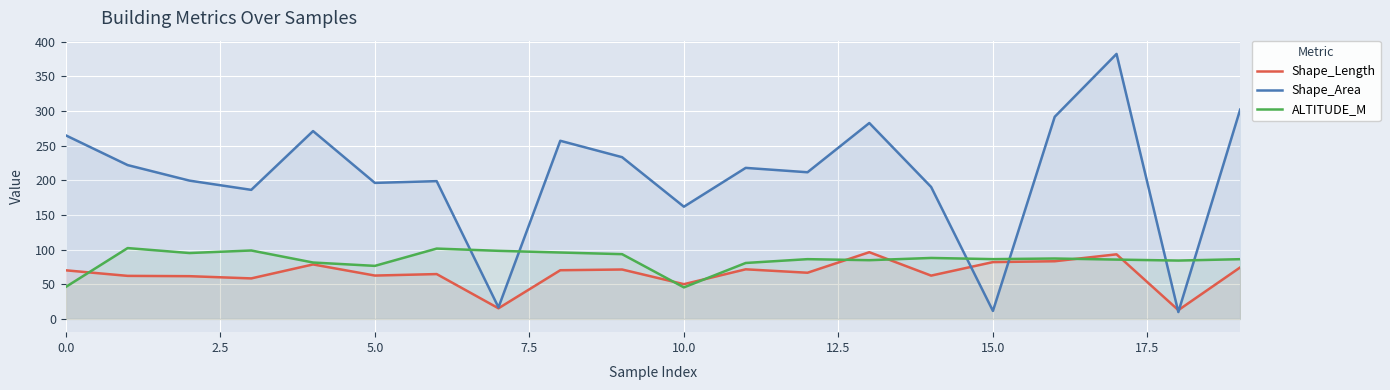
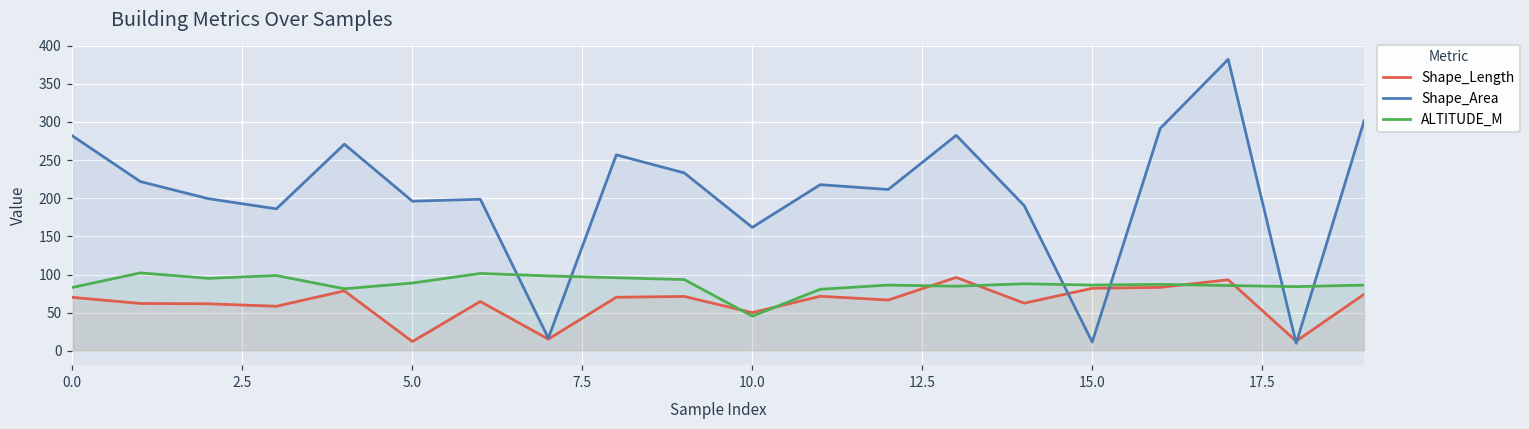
  {
    "Shape_Length": {
      "0.0": 70,
-     "5.0": 60,
+     "5.0": 10,
      "10.0": 50,
      "15.0": 80
    },
    "Shape_Area": {
-     "0.0": 260,
+     "0.0": 280,
      "5.0": 200,
      "10.0": 160,
      "15.0": 10
    },
    "ALTITUDE_M": {
-     "0.0": 50,
-     "5.0": 80,
+     "0.0": 80,
+     "5.0": 90,
      "10.0": 50,
      "15.0": 90
    }
  }
